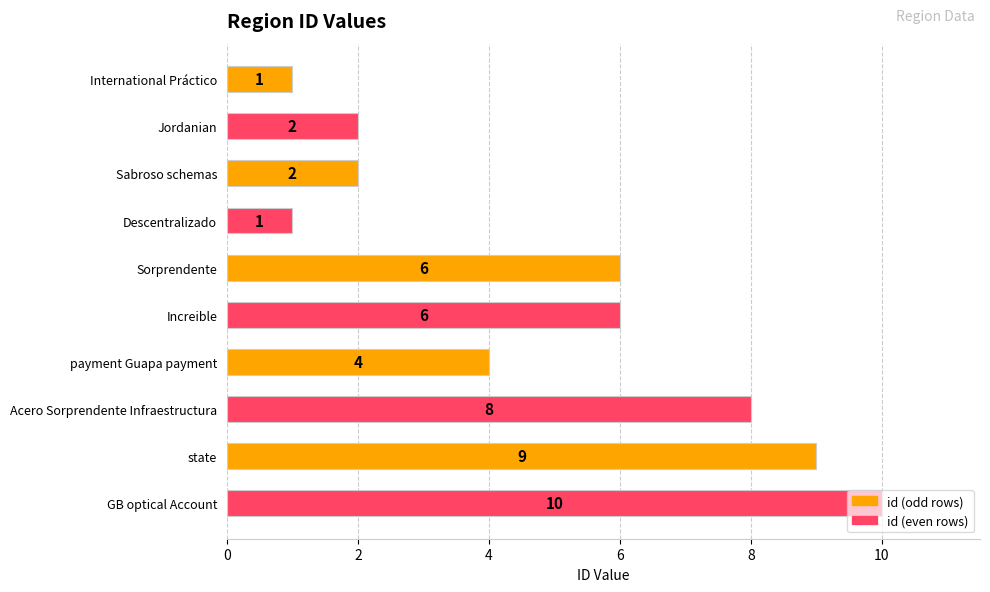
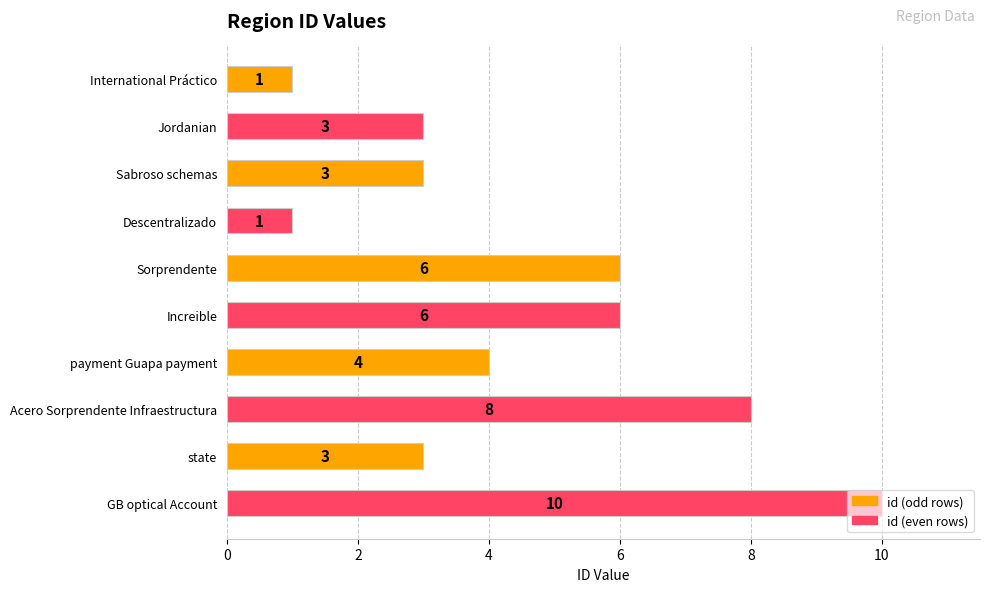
  {
    "International Práctico": 1,
-   "Jordanian": 2,
-   "Sabroso schemas": 2,
+   "Jordanian": 3,
+   "Sabroso schemas": 3,
    "Descentralizado": 1,
    "Sorprendente": 6,
    "Increible": 6,
    "payment Guapa payment": 4,
    "Acero Sorprendente Infraestructura": 8,
-   "state": 9
+   "state": 3
  }
